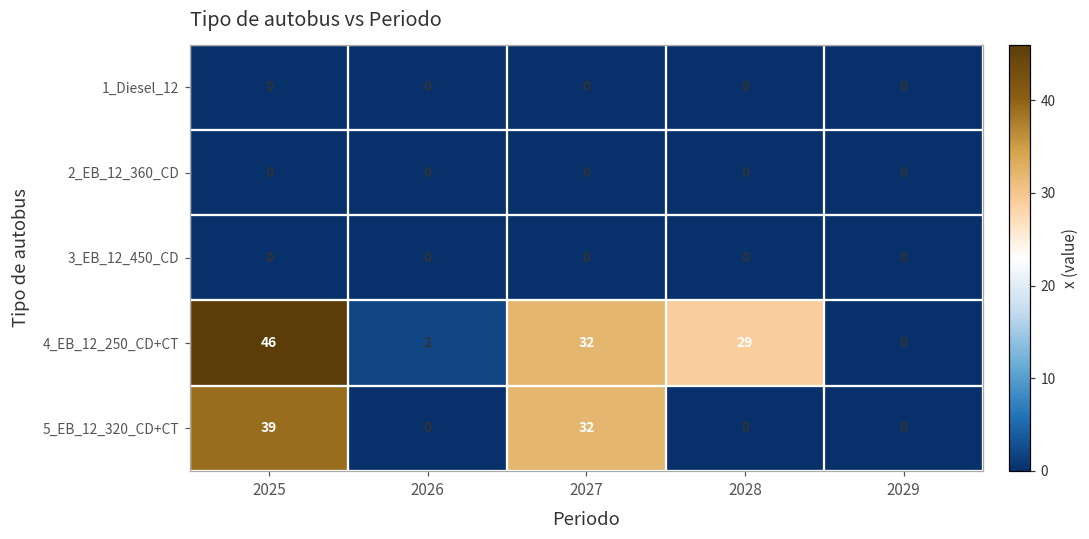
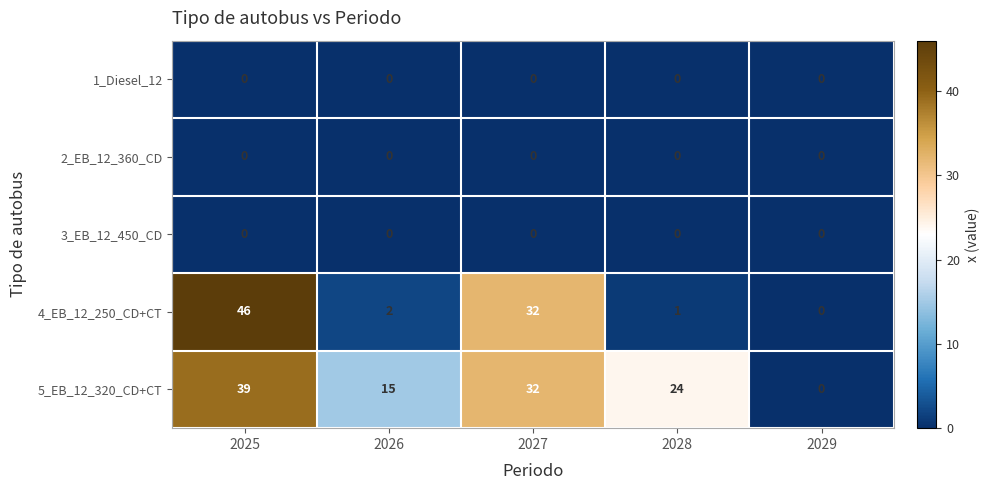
  {
    "1_Diesel_12": {
      "2025": 0,
      "2026": 0,
      "2027": 0,
      "2028": 0,
      "2029": 0
    },
    "2_EB_12_360_CD": {
      "2025": 0,
      "2026": 0,
      "2027": 0,
      "2028": 0,
      "2029": 0
    },
    "3_EB_12_450_CD": {
      "2025": 0,
      "2026": 0,
      "2027": 0,
      "2028": 0,
      "2029": 0
    },
    "4_EB_12_250_CD+CT": {
      "2025": 46,
      "2026": 2,
      "2027": 32,
-     "2028": 29,
+     "2028": 1,
      "2029": 0
    },
    "5_EB_12_320_CD+CT": {
      "2025": 39,
-     "2026": 0,
+     "2026": 15,
      "2027": 32,
-     "2028": 0,
+     "2028": 24,
      "2029": 0
    }
  }
